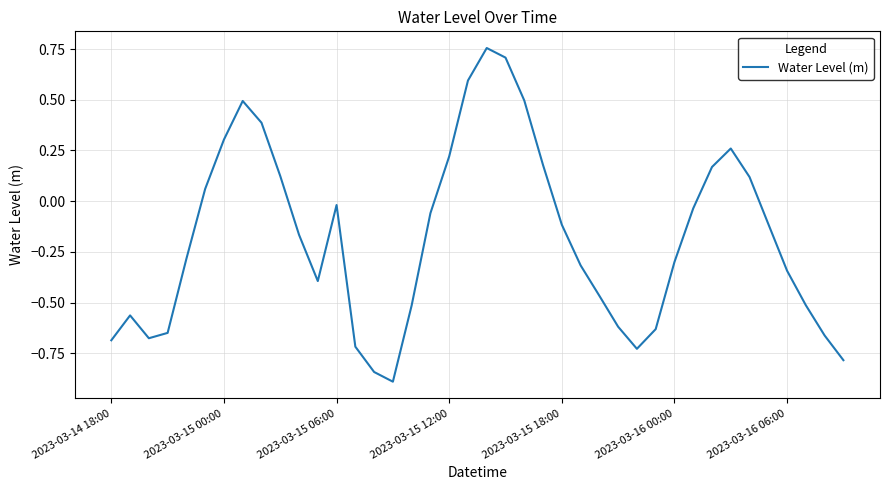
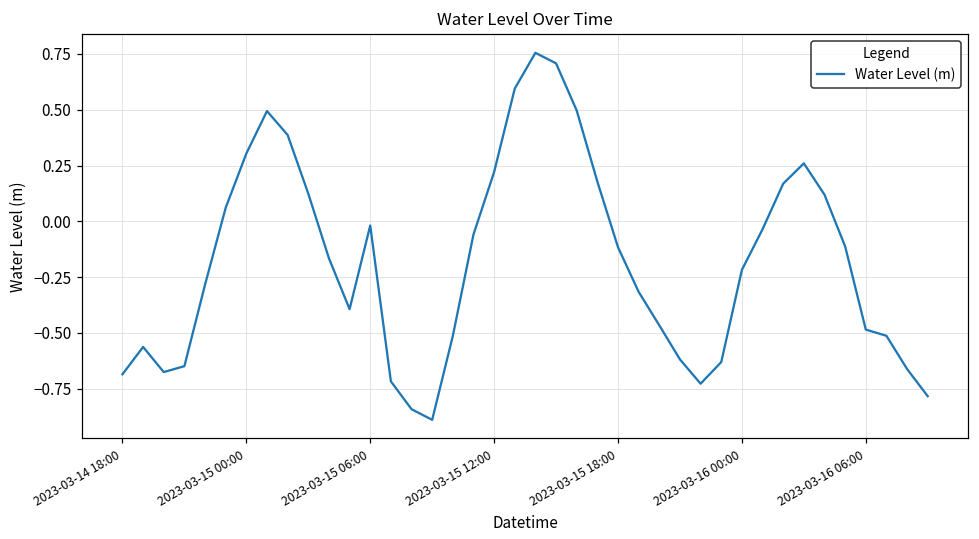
  {
    "2023-03-14 18:00": -0.69,
    "2023-03-15 00:00": 0.30,
    "2023-03-15 06:00": -0.02,
    "2023-03-15 12:00": 0.22,
    "2023-03-15 18:00": -0.12,
-   "2023-03-16 00:00": -0.30,
-   "2023-03-16 06:00": -0.34
+   "2023-03-16 00:00": -0.22,
+   "2023-03-16 06:00": -0.49
  }
